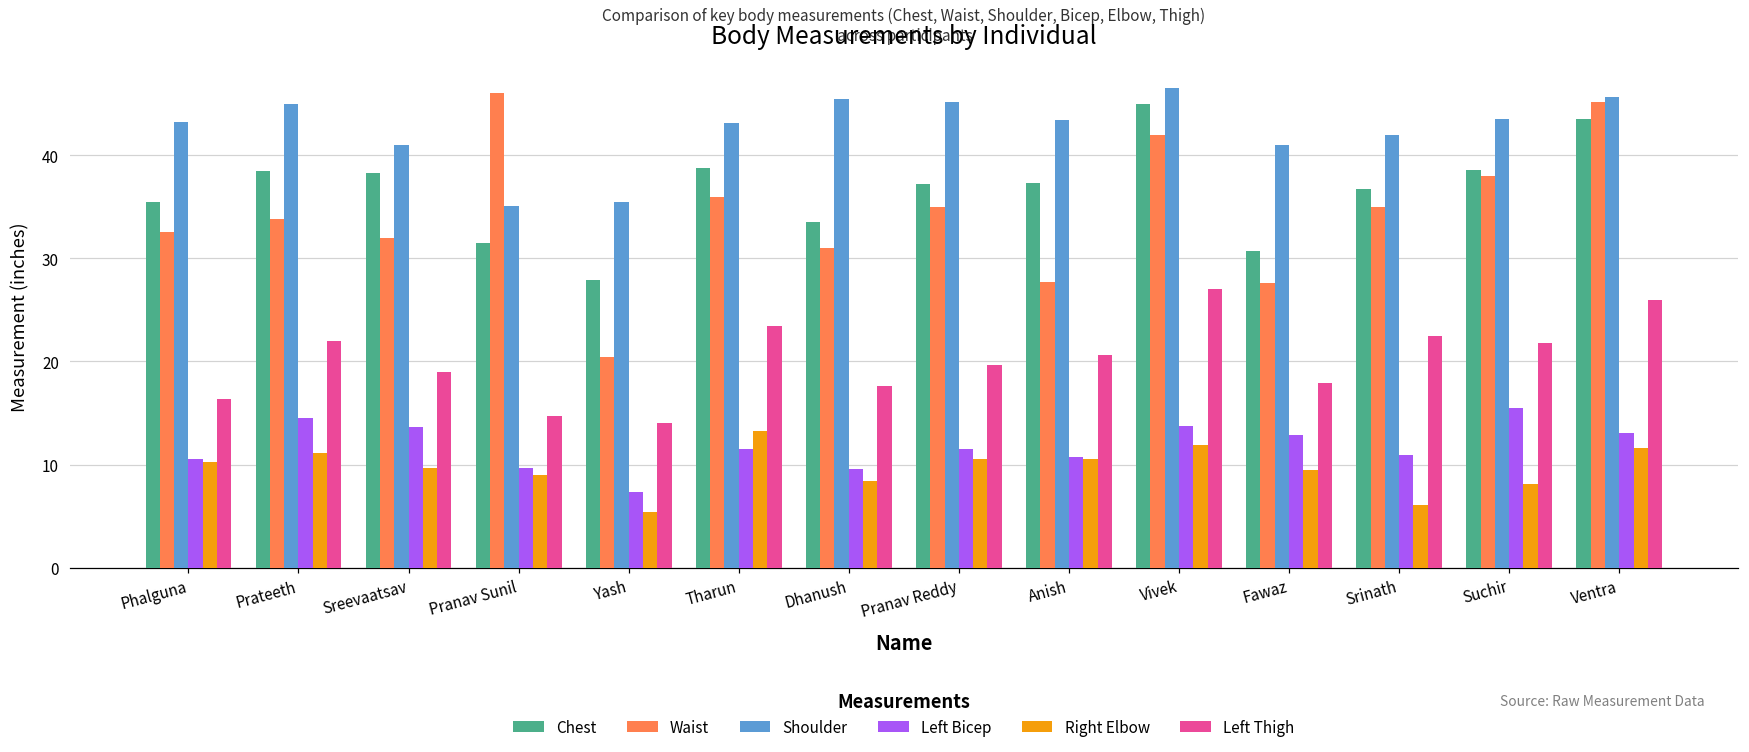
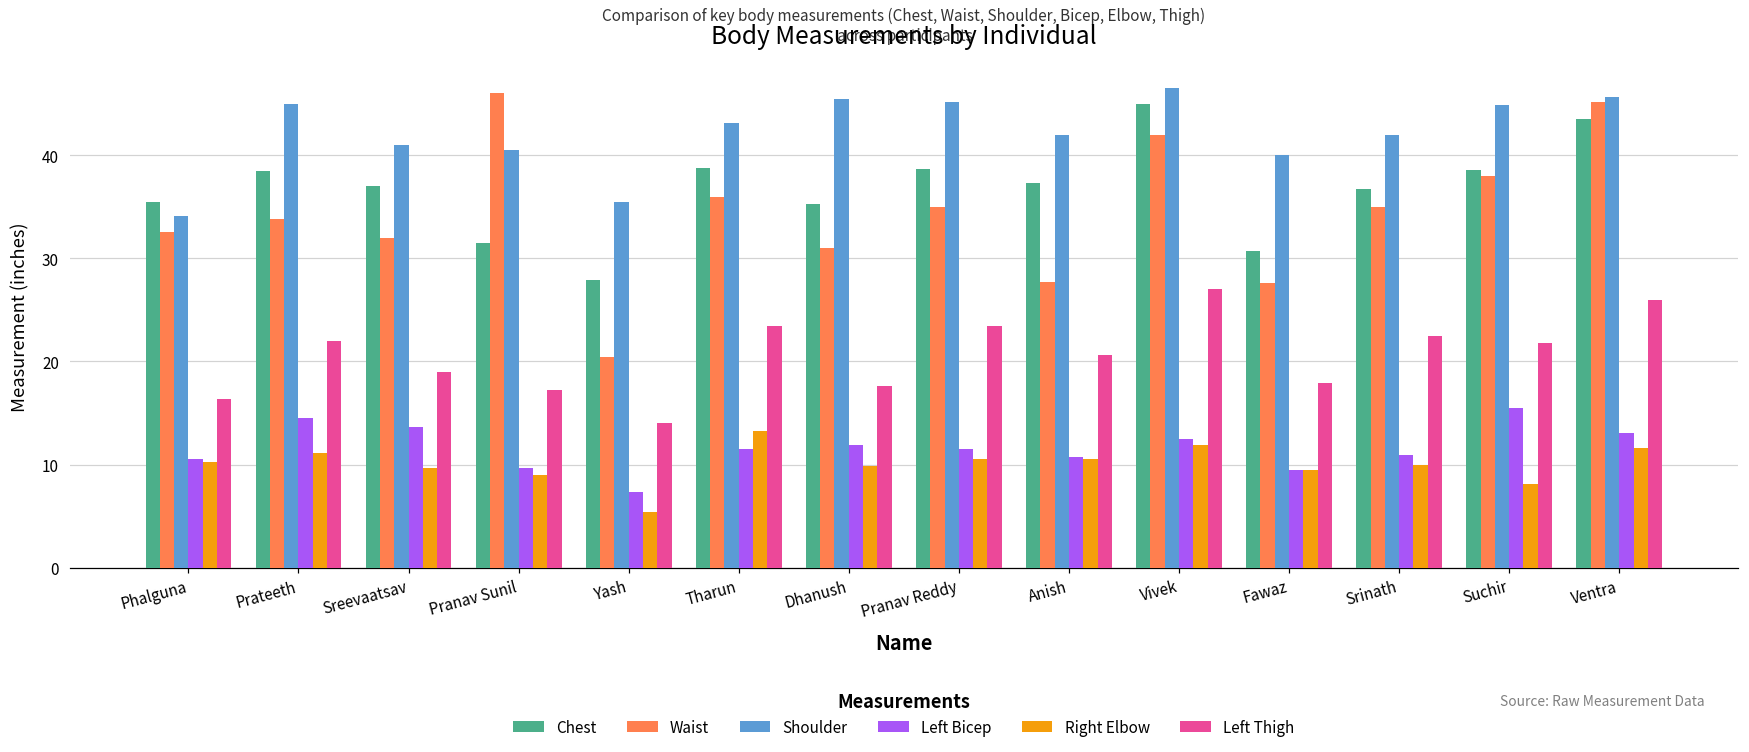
  {
    "Chest": {
      "Phalguna": 36,
      "Prateeth": 39,
-     "Sreevaatsav": 38,
+     "Sreevaatsav": 37,
      "Pranav Sunil": 32,
      "Yash": 28,
      "Tharun": 39,
-     "Dhanush": 34,
-     "Pranav Reddy": 37,
+     "Dhanush": 35,
+     "Pranav Reddy": 39,
      "Anish": 37,
      "Vivek": 45,
      "Fawaz": 31,
      "Srinath": 37,
      "Suchir": 39,
      "Ventra": 44
    },
    "Waist": {
      "Phalguna": 33,
      "Prateeth": 34,
      "Sreevaatsav": 32,
      "Pranav Sunil": 46,
      "Yash": 20,
      "Tharun": 36,
      "Dhanush": 31,
      "Pranav Reddy": 35,
      "Anish": 28,
      "Vivek": 42,
      "Fawaz": 28,
      "Srinath": 35,
      "Suchir": 38,
      "Ventra": 45
    },
    "Shoulder": {
-     "Phalguna": 43,
+     "Phalguna": 34,
      "Prateeth": 45,
      "Sreevaatsav": 41,
-     "Pranav Sunil": 35,
+     "Pranav Sunil": 41,
      "Yash": 36,
      "Tharun": 43,
      "Dhanush": 46,
      "Pranav Reddy": 45,
-     "Anish": 43,
+     "Anish": 42,
      "Vivek": 47,
-     "Fawaz": 41,
+     "Fawaz": 40,
      "Srinath": 42,
-     "Suchir": 44,
+     "Suchir": 45,
      "Ventra": 46
    },
    "Left Bicep": {
      "Phalguna": 11,
      "Prateeth": 15,
      "Sreevaatsav": 14,
      "Pranav Sunil": 10,
      "Yash": 7,
      "Tharun": 12,
-     "Dhanush": 10,
+     "Dhanush": 12,
      "Pranav Reddy": 12,
      "Anish": 11,
-     "Vivek": 14,
-     "Fawaz": 13,
+     "Vivek": 13,
+     "Fawaz": 10,
      "Srinath": 11,
      "Suchir": 16,
      "Ventra": 13
    },
    "Right Elbow": {
      "Phalguna": 10,
      "Prateeth": 11,
      "Sreevaatsav": 10,
      "Pranav Sunil": 9,
      "Yash": 5,
      "Tharun": 13,
-     "Dhanush": 8,
+     "Dhanush": 10,
      "Pranav Reddy": 11,
      "Anish": 11,
      "Vivek": 12,
      "Fawaz": 10,
-     "Srinath": 6,
+     "Srinath": 10,
      "Suchir": 8,
      "Ventra": 12
    },
    "Left Thigh": {
      "Phalguna": 16,
      "Prateeth": 22,
      "Sreevaatsav": 19,
-     "Pranav Sunil": 15,
+     "Pranav Sunil": 17,
      "Yash": 14,
      "Tharun": 23,
      "Dhanush": 18,
-     "Pranav Reddy": 20,
+     "Pranav Reddy": 23,
      "Anish": 21,
      "Vivek": 27,
      "Fawaz": 18,
      "Srinath": 23,
      "Suchir": 22,
      "Ventra": 26
    }
  }
